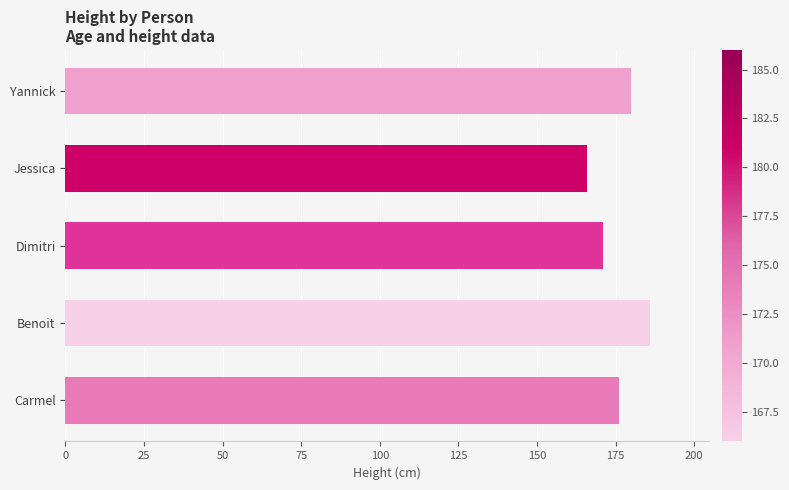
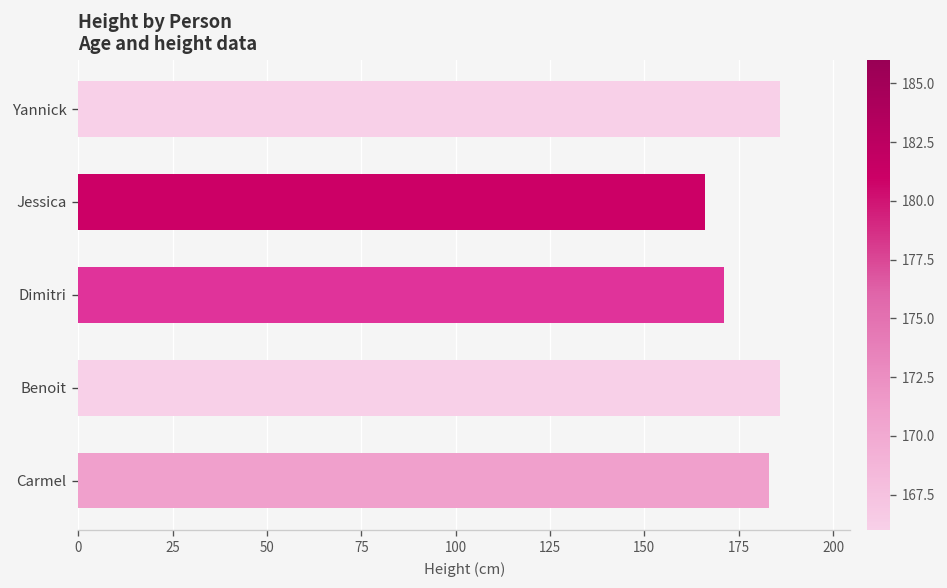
  {
-   "Yannick": 180,
+   "Yannick": 186,
    "Jessica": 166,
    "Dimitri": 171,
    "Benoit": 186,
-   "Carmel": 176
+   "Carmel": 183
  }
